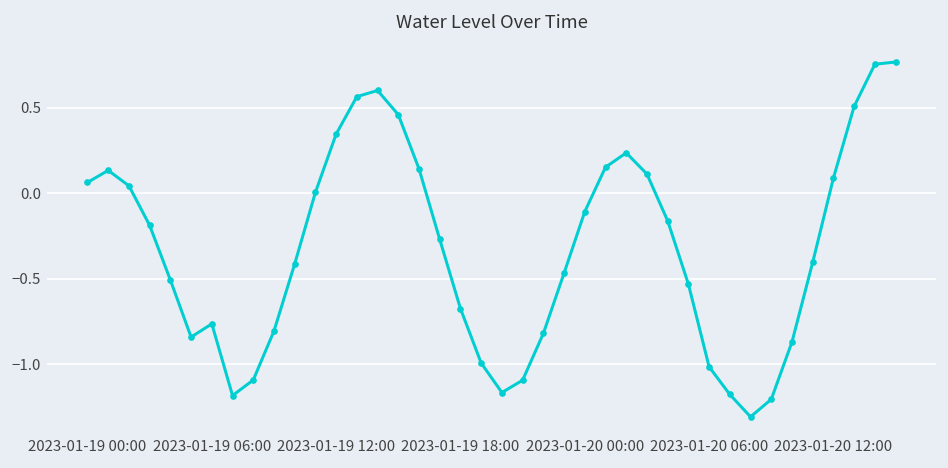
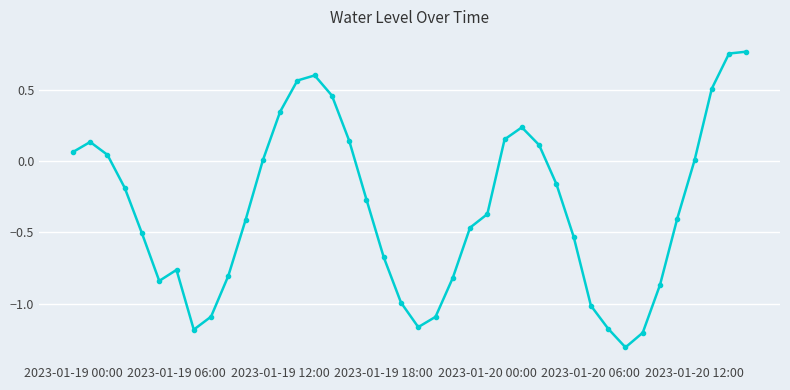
  {
    "2023-01-19 00:00": 0.06,
    "2023-01-19 06:00": -0.76,
    "2023-01-19 12:00": 0.35,
    "2023-01-19 18:00": -0.67,
-   "2023-01-20 00:00": -0.11,
+   "2023-01-20 00:00": -0.37,
    "2023-01-20 06:00": -1.01,
-   "2023-01-20 12:00": 0.09
+   "2023-01-20 12:00": 0.01
  }
